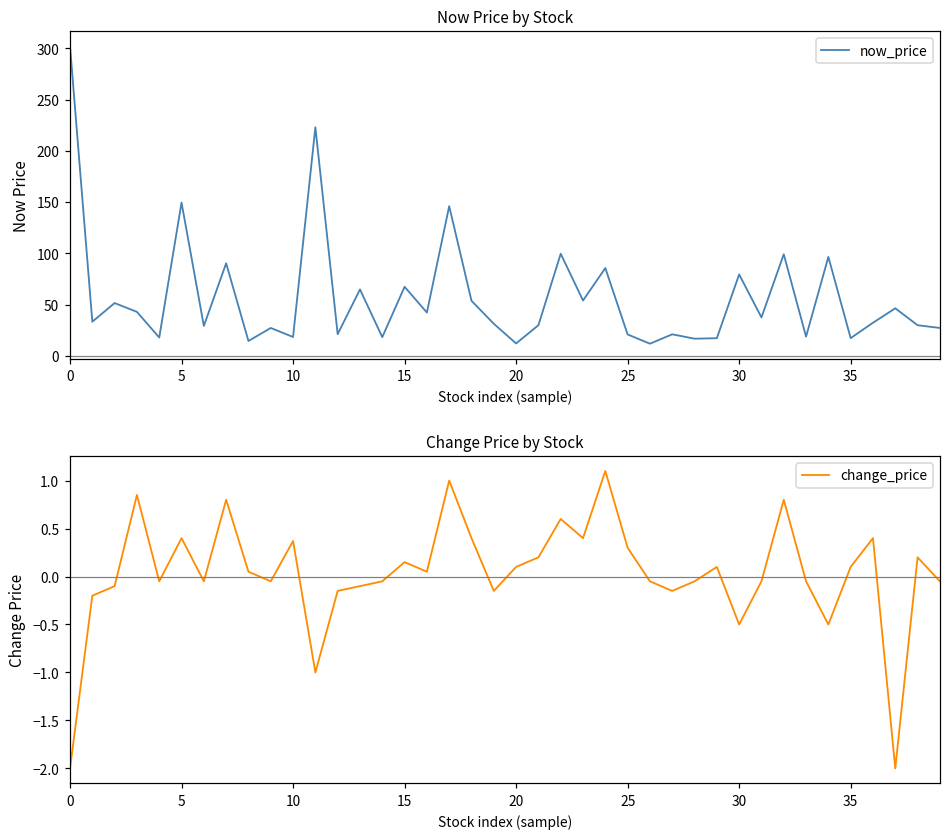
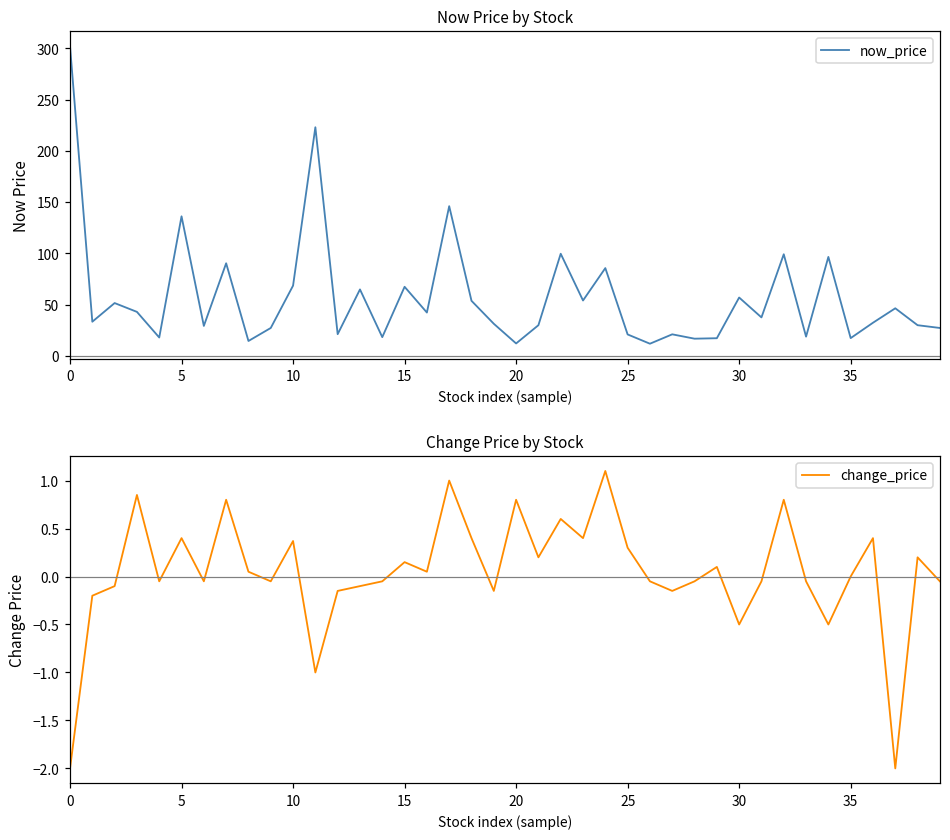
  {
    "Now Price by Stock": {
      "0": 300,
-     "5": 150,
-     "10": 20,
+     "5": 140,
+     "10": 70,
      "15": 70,
      "20": 10,
      "25": 20,
-     "30": 80,
+     "30": 60,
      "35": 20
    },
    "Change Price by Stock": {
      "0": -2.0,
      "5": 0.4,
      "10": 0.4,
      "15": 0.2,
-     "20": 0.1,
+     "20": 0.8,
      "25": 0.3,
      "30": -0.5,
-     "35": 0.1
+     "35": 0.0
    }
  }
